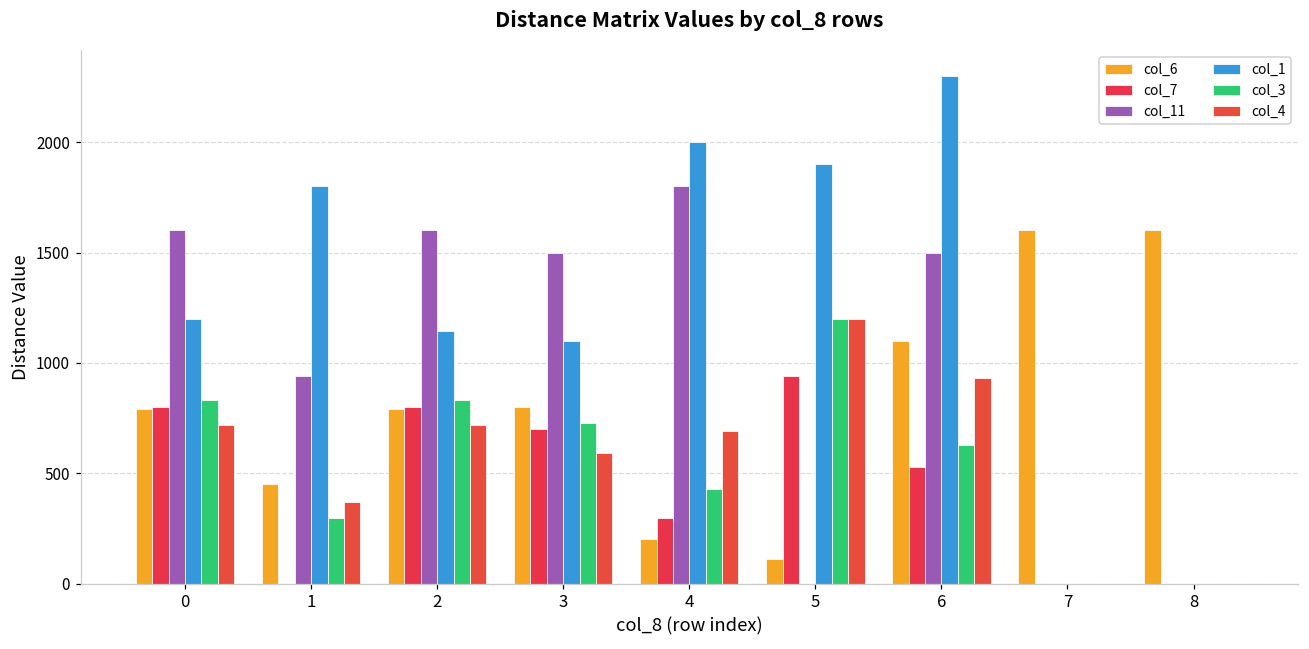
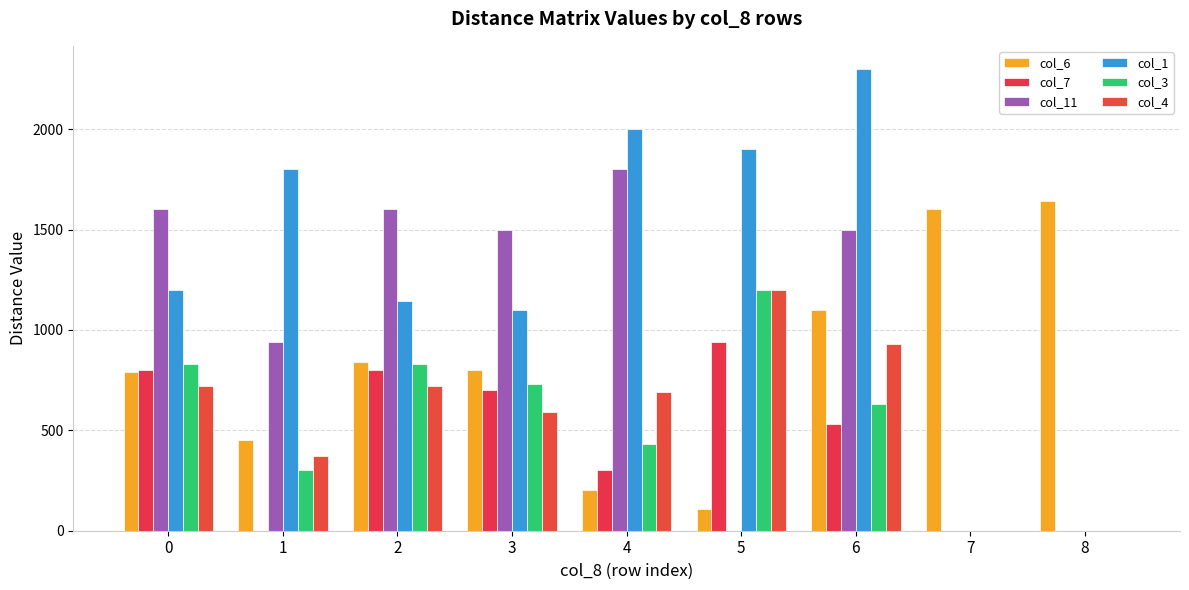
  {
    "col_6": {
      "0": 790,
      "1": 450,
-     "2": 790,
+     "2": 840,
      "3": 800,
      "4": 200,
      "5": 110,
      "6": 1100,
      "7": 1600,
-     "8": 1600
+     "8": 1640
    },
    "col_11": {
      "0": 1600,
      "1": 940,
      "2": 1600,
      "3": 1500,
      "4": 1800,
      "5": 0,
      "6": 1500,
      "7": 0,
      "8": 0
    },
    "col_1": {
      "0": 1200,
      "1": 1800,
      "2": 1140,
      "3": 1100,
      "4": 2000,
      "5": 1900,
      "6": 2300,
      "7": 0,
      "8": 0
    },
    "col_3": {
      "0": 830,
      "1": 300,
      "2": 830,
      "3": 730,
      "4": 430,
      "5": 1200,
      "6": 630,
      "7": 0,
      "8": 0
    }
  }
